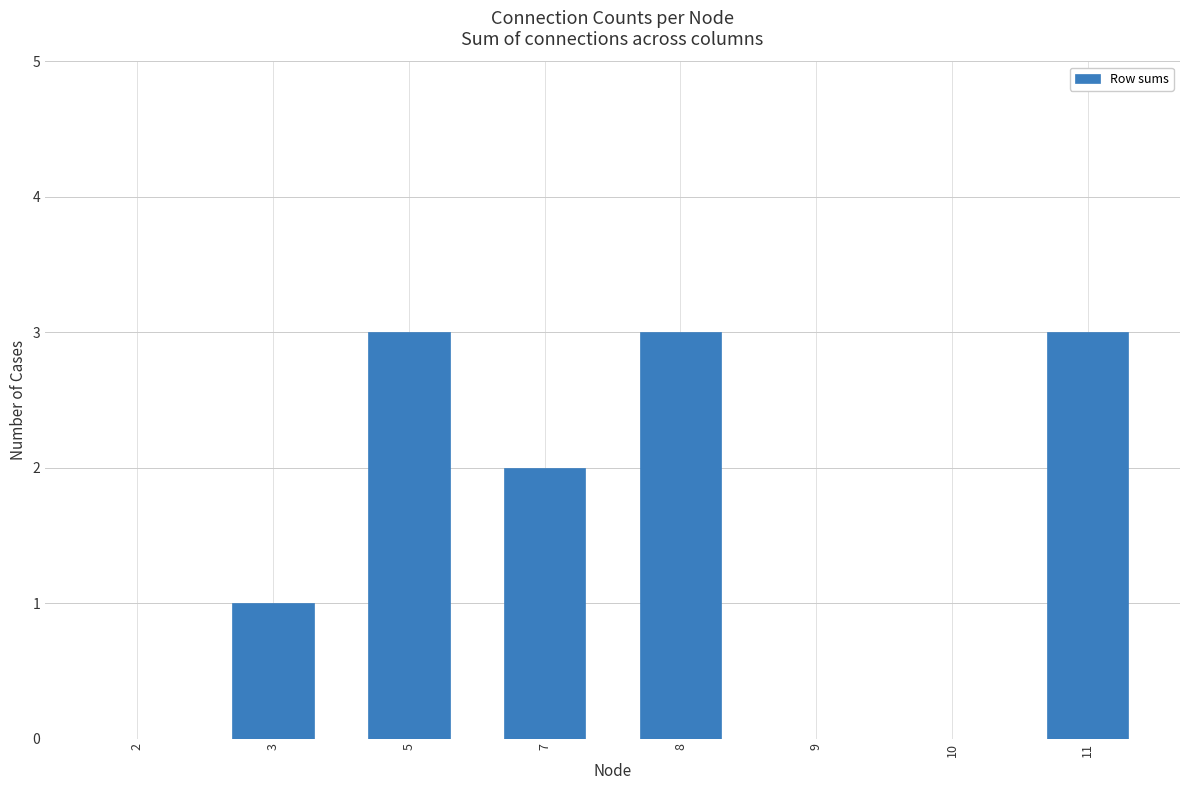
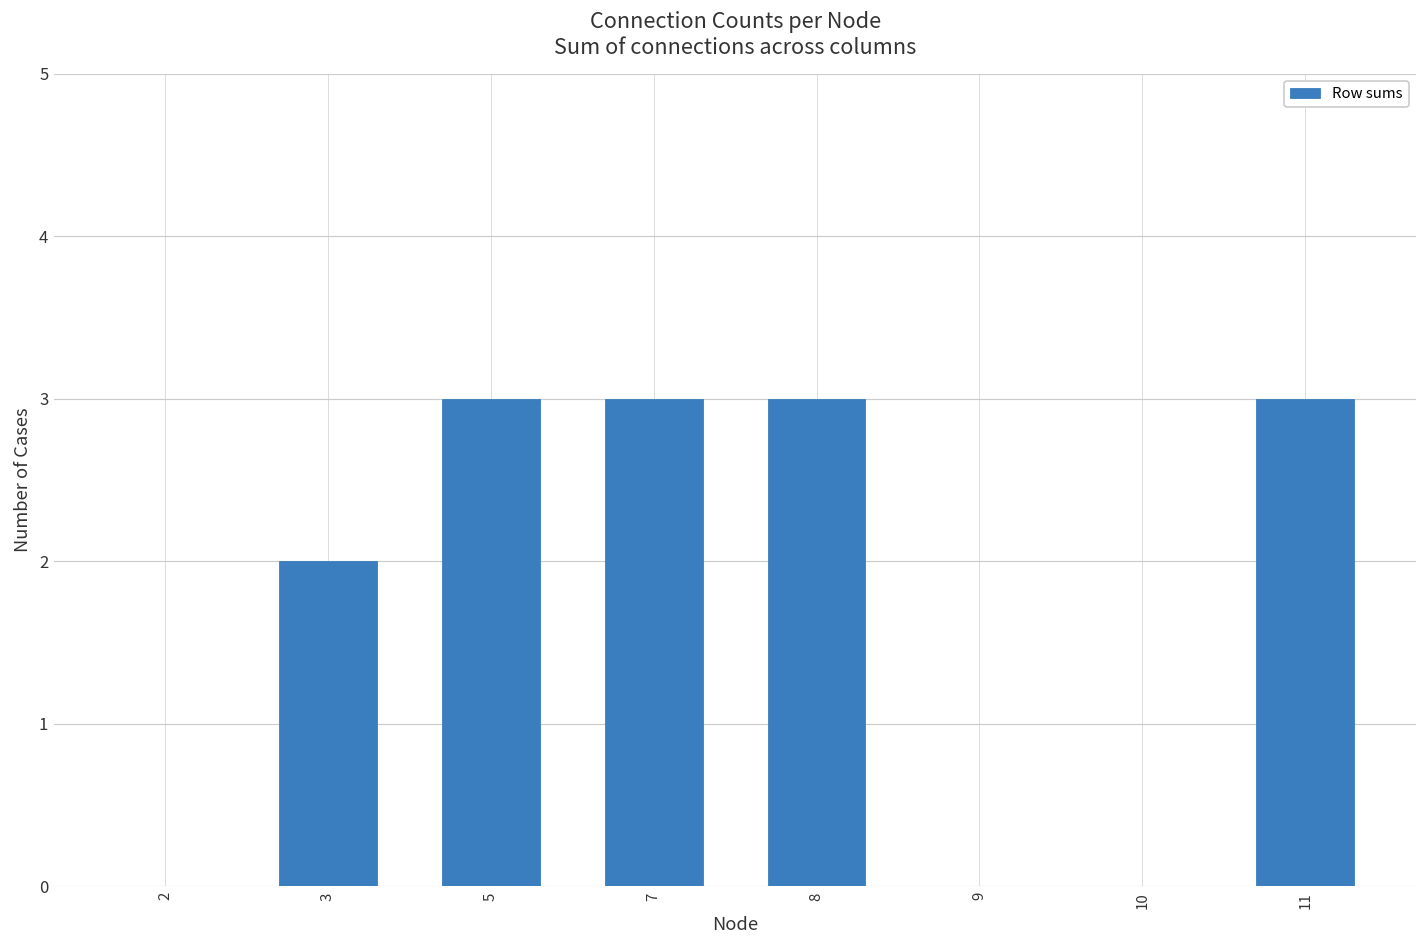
  {
    "2": 0,
-   "3": 1,
+   "3": 2,
    "5": 3,
-   "7": 2,
+   "7": 3,
    "8": 3,
    "9": 0,
    "10": 0,
    "11": 3
  }
